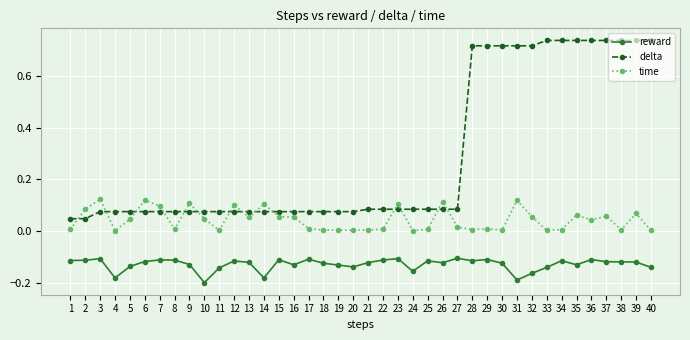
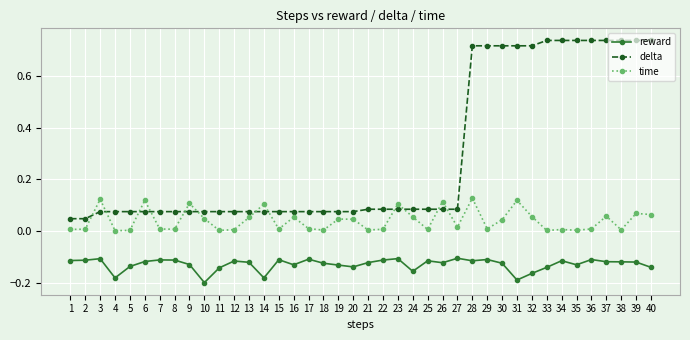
  {
    "time": {
      "1": 0.01,
-     "2": 0.08,
+     "2": 0.01,
      "3": 0.12,
      "4": 0.00,
-     "5": 0.04,
+     "5": 0.00,
      "6": 0.12,
-     "7": 0.10,
+     "7": 0.01,
      "8": 0.01,
      "9": 0.11,
      "10": 0.05,
      "11": 0.00,
-     "12": 0.10,
+     "12": 0.01,
      "13": 0.05,
      "14": 0.10,
-     "15": 0.06,
+     "15": 0.01,
      "16": 0.05,
      "17": 0.01,
      "18": 0.00,
-     "19": 0.00,
-     "20": 0.00,
+     "19": 0.05,
+     "20": 0.05,
      "21": 0.00,
      "22": 0.01,
      "23": 0.10,
-     "24": 0.00,
+     "24": 0.05,
      "25": 0.01,
      "26": 0.11,
      "27": 0.01,
-     "28": 0.01,
+     "28": 0.13,
      "29": 0.01,
-     "30": 0.00,
+     "30": 0.04,
      "31": 0.12,
      "32": 0.06,
      "33": 0.00,
      "34": 0.01,
-     "35": 0.06,
-     "36": 0.04,
+     "35": 0.00,
+     "36": 0.01,
      "37": 0.06,
      "38": 0.00,
      "39": 0.07,
-     "40": 0.00
+     "40": 0.06
    }
  }
